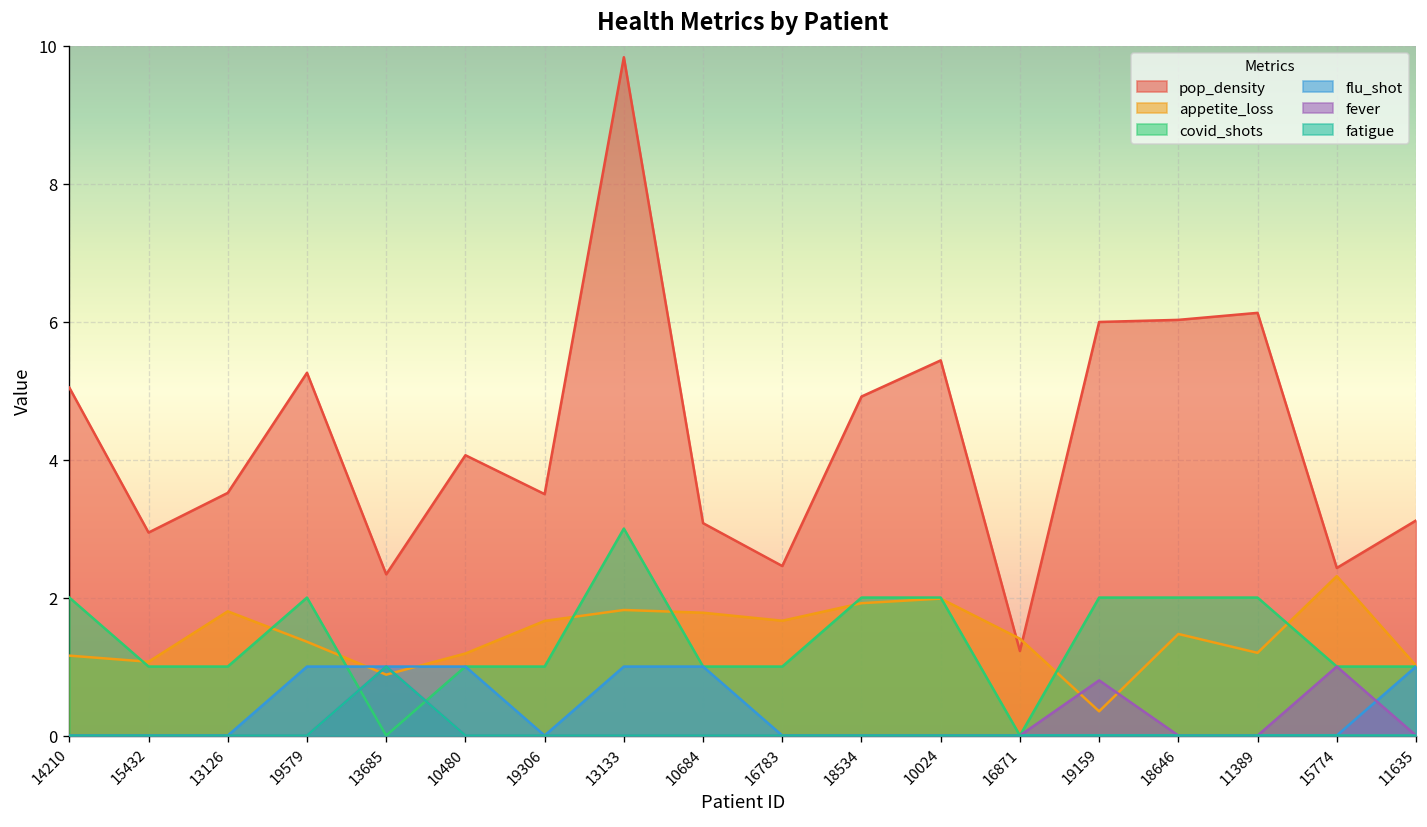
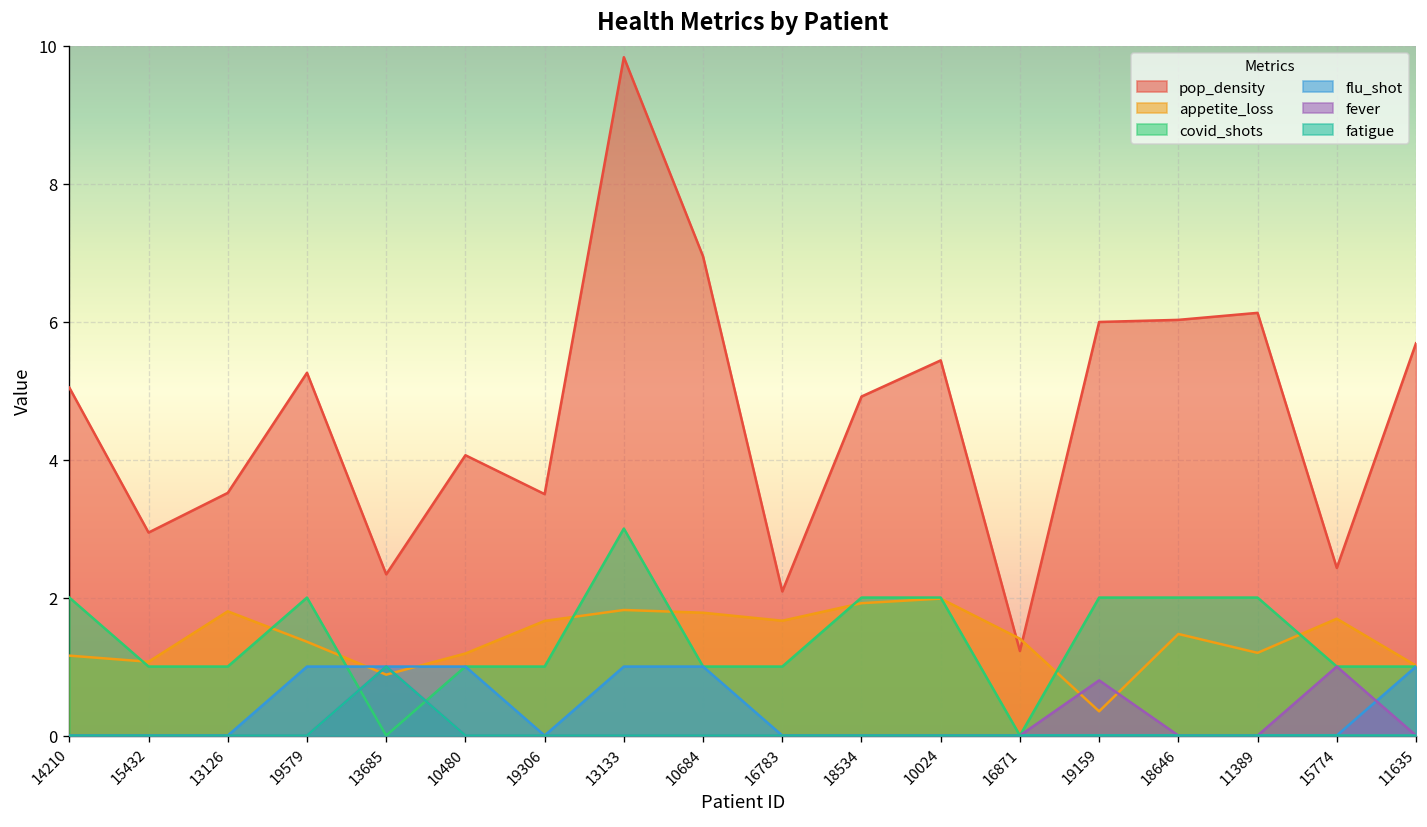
  {
    "pop_density": {
      "14210": 5.0,
      "15432": 2.9,
      "13126": 3.5,
      "19579": 5.3,
      "13685": 2.3,
      "10480": 4.1,
      "19306": 3.5,
      "13133": 9.8,
-     "10684": 3.1,
-     "16783": 2.5,
+     "10684": 6.9,
+     "16783": 2.1,
      "18534": 4.9,
      "10024": 5.4,
      "16871": 1.2,
      "19159": 6.0,
      "18646": 6.0,
      "11389": 6.1,
      "15774": 2.4,
-     "11635": 3.1
+     "11635": 5.7
    },
    "appetite_loss": {
      "14210": 1.2,
      "15432": 1.1,
      "13126": 1.8,
      "19579": 1.4,
      "13685": 0.9,
      "10480": 1.2,
      "19306": 1.7,
      "13133": 1.8,
      "10684": 1.8,
      "16783": 1.7,
      "18534": 1.9,
      "16871": 1.4,
      "19159": 0.4,
      "18646": 1.5,
      "11389": 1.2,
-     "15774": 2.3
+     "15774": 1.7
    },
    "flu_shot": {
      "19579": 1.0,
      "13133": 1.0
    },
    "fever": {
      "19159": 0.8
    }
  }
